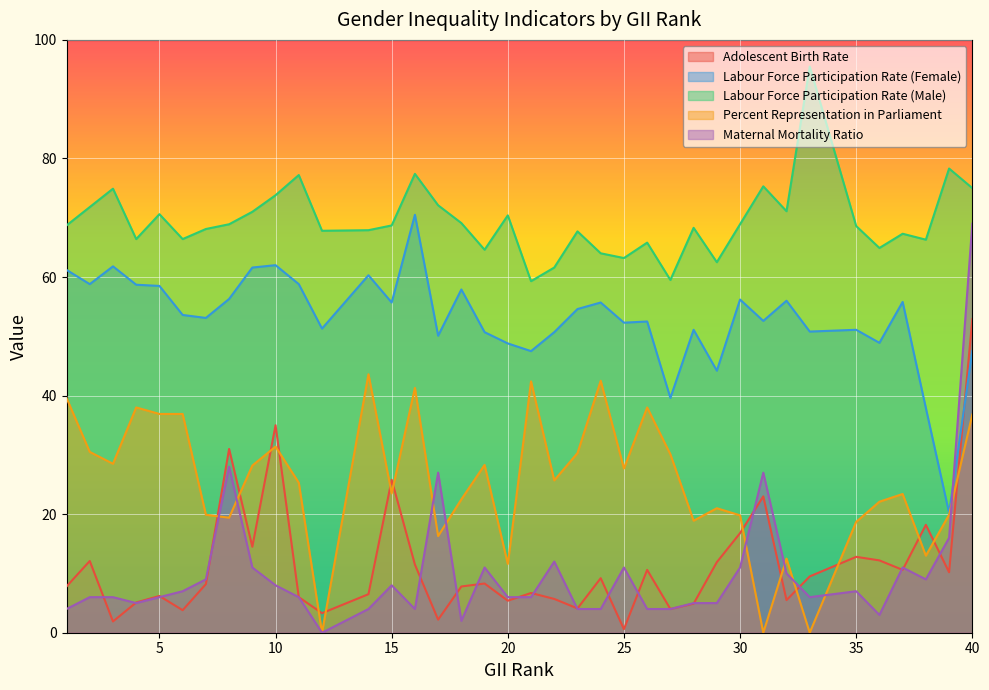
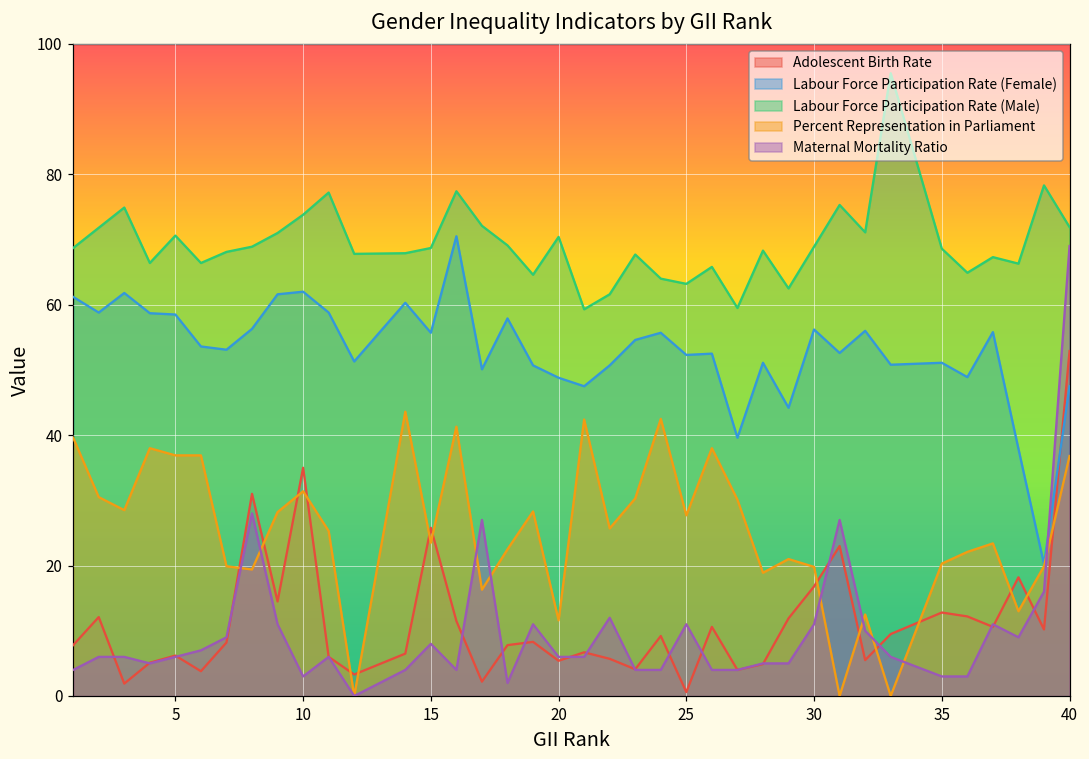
  {
    "Adolescent Birth Rate": {
      "10": 35,
      "15": 26,
      "20": 5,
      "25": 1,
      "30": 17,
      "35": 13,
      "40": 53
    },
    "Labour Force Participation Rate (Female)": {
      "5": 59,
      "10": 62,
      "15": 56,
      "20": 49,
      "25": 52,
      "30": 56,
      "35": 51,
      "40": 48
    },
    "Labour Force Participation Rate (Male)": {
      "5": 71,
      "10": 74,
      "15": 69,
      "20": 70,
      "25": 63,
      "30": 69,
      "35": 69,
-     "40": 75
+     "40": 72
    },
    "Percent Representation in Parliament": {
      "5": 37,
      "10": 31,
      "15": 24,
      "20": 12,
      "25": 28,
      "30": 20,
-     "35": 19,
+     "35": 20,
      "40": 37
    },
    "Maternal Mortality Ratio": {
-     "10": 8,
+     "10": 3,
      "15": 8,
      "20": 6,
      "25": 11,
      "30": 11,
-     "35": 7,
+     "35": 3,
      "40": 69
    }
  }
